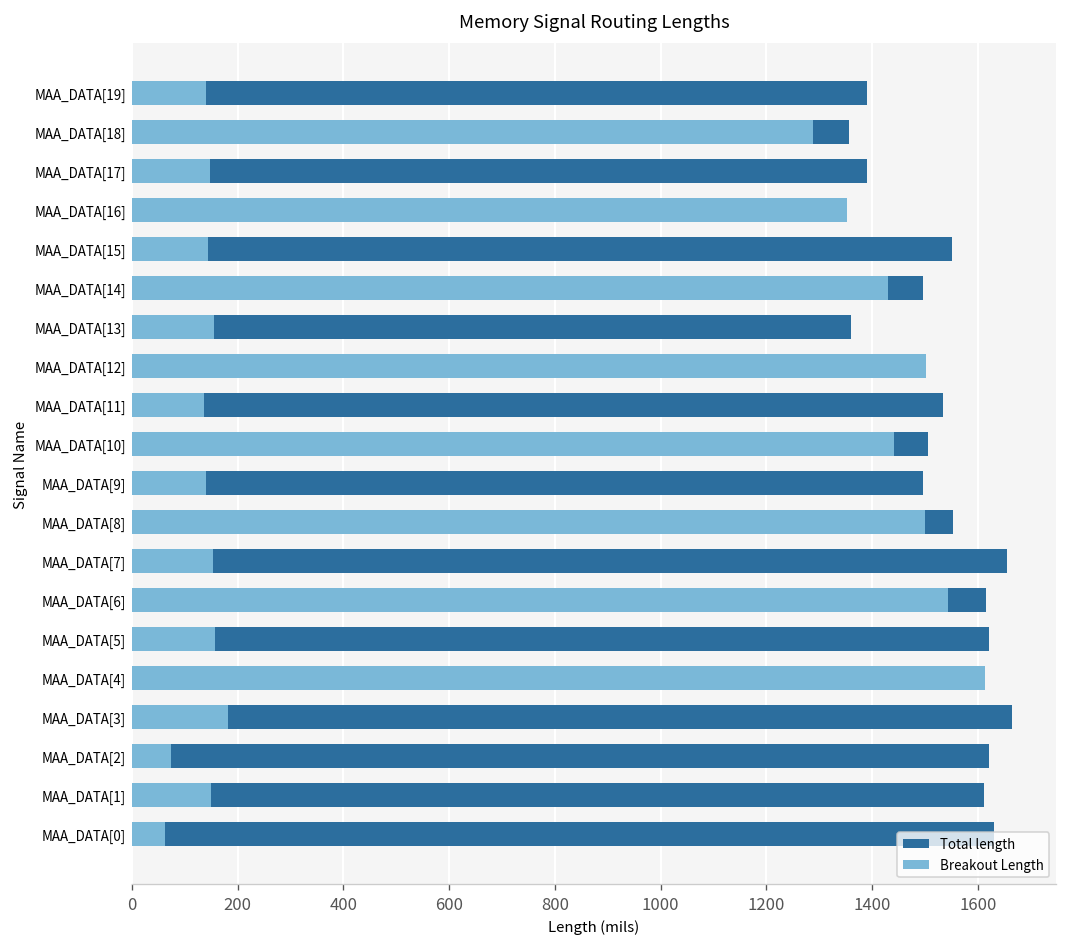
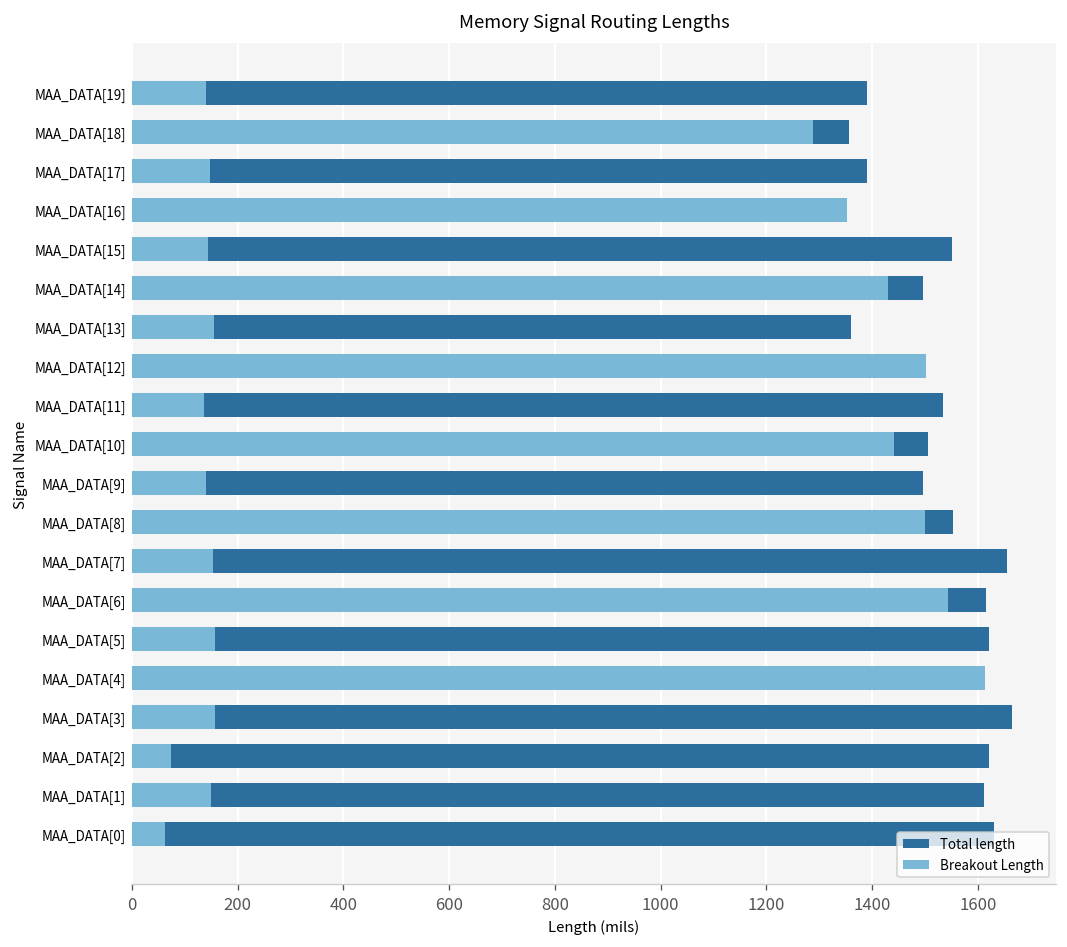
  {
    "Total length": {
      "MAA_DATA[19]": 1390,
      "MAA_DATA[18]": 1360,
      "MAA_DATA[17]": 1390,
      "MAA_DATA[16]": 1350,
      "MAA_DATA[15]": 1550,
      "MAA_DATA[14]": 1500,
      "MAA_DATA[13]": 1360,
      "MAA_DATA[12]": 1500,
      "MAA_DATA[11]": 1530,
      "MAA_DATA[10]": 1510,
      "MAA_DATA[9]": 1500,
      "MAA_DATA[8]": 1550,
      "MAA_DATA[7]": 1660,
      "MAA_DATA[6]": 1620,
      "MAA_DATA[5]": 1620,
      "MAA_DATA[3]": 1660,
      "MAA_DATA[2]": 1620,
      "MAA_DATA[1]": 1610,
      "MAA_DATA[0]": 1630
    },
    "Breakout Length": {
      "MAA_DATA[16]": 1350,
      "MAA_DATA[12]": 1500,
      "MAA_DATA[4]": 1610,
-     "MAA_DATA[3]": 180
+     "MAA_DATA[3]": 160
    }
  }
